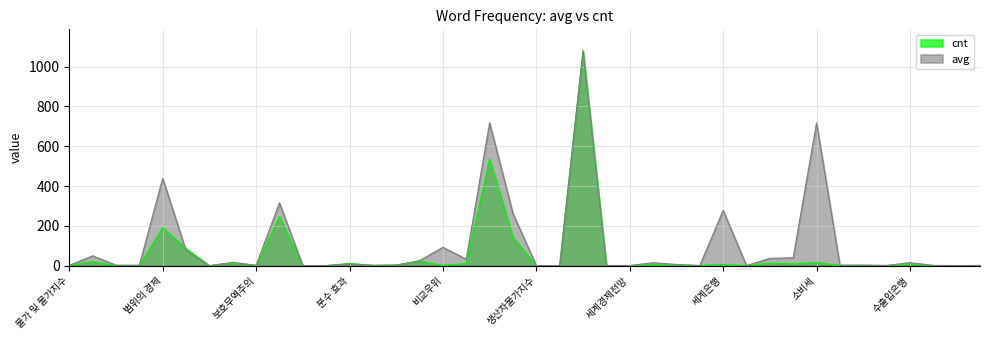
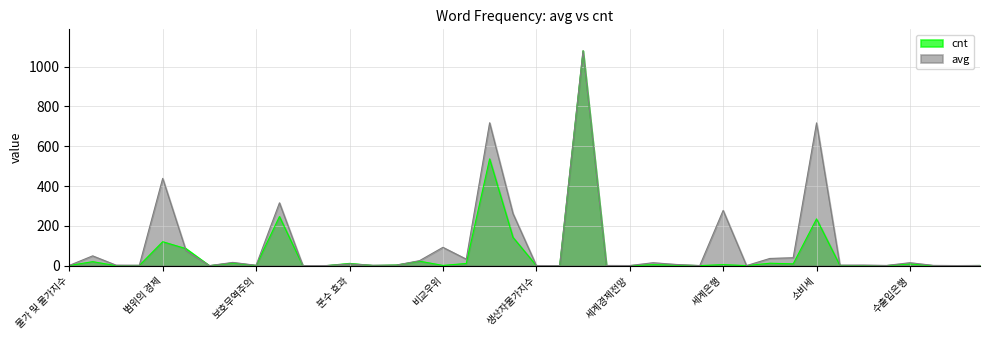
  {
    "cnt": {
-     "범위의 경제": 190,
+     "범위의 경제": 120,
      "비교우위": 0,
      "세계은행": 10,
-     "소비세": 20
+     "소비세": 230
    },
    "avg": {
      "범위의 경제": 440,
      "비교우위": 90,
      "세계은행": 280,
      "소비세": 720
    }
  }
